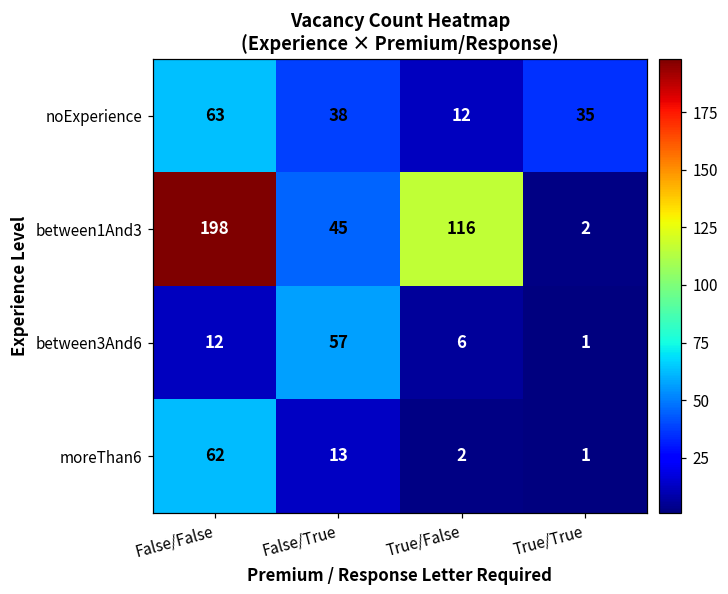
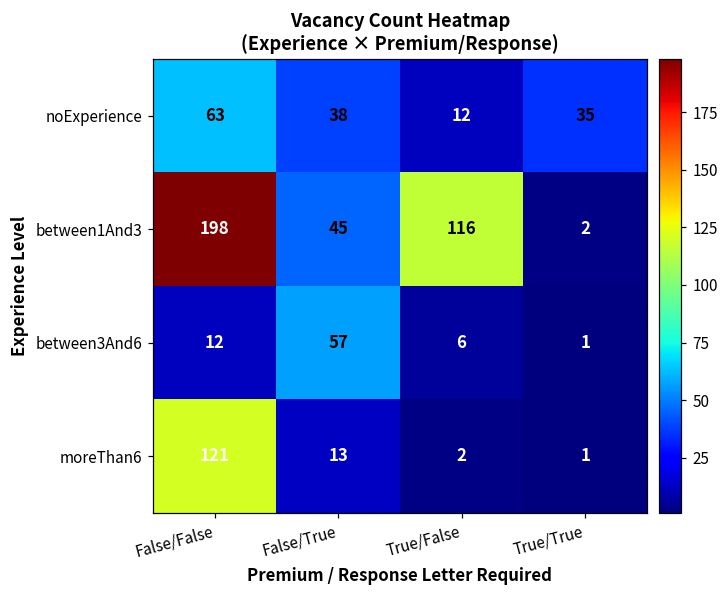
  {
    "noExperience": {
      "False/False": 63,
      "False/True": 38,
      "True/False": 12,
      "True/True": 35
    },
    "between1And3": {
      "False/False": 198,
      "False/True": 45,
      "True/False": 116,
      "True/True": 2
    },
    "between3And6": {
      "False/False": 12,
      "False/True": 57,
      "True/False": 6,
      "True/True": 1
    },
    "moreThan6": {
-     "False/False": 62,
+     "False/False": 121,
      "False/True": 13,
      "True/False": 2,
      "True/True": 1
    }
  }
